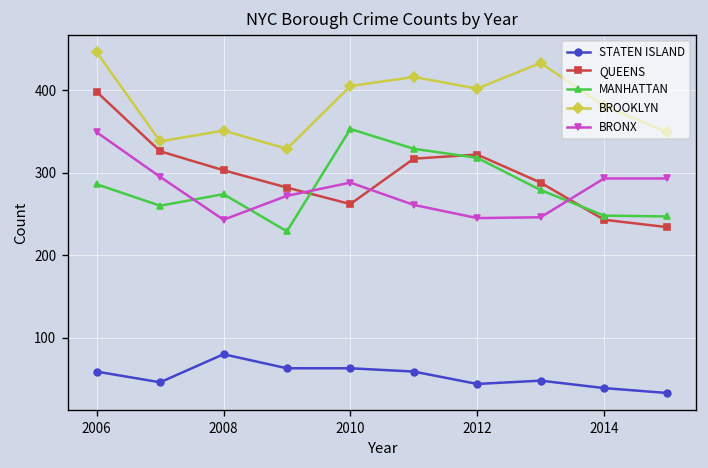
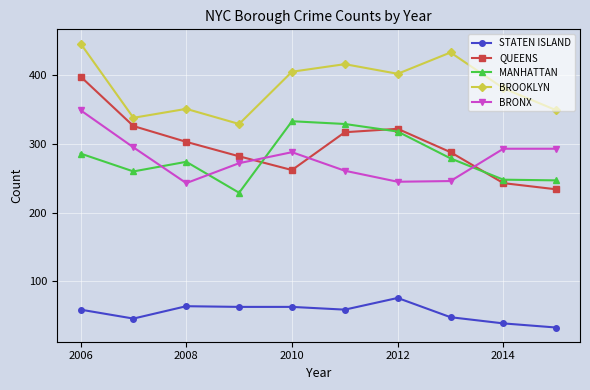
  {
    "STATEN ISLAND": {
      "2006": 60,
-     "2008": 80,
+     "2008": 60,
      "2010": 60,
-     "2012": 40,
+     "2012": 80,
      "2014": 40
    },
    "QUEENS": {
      "2006": 400,
      "2008": 300,
      "2010": 260,
      "2012": 320,
      "2014": 240
    },
    "MANHATTAN": {
      "2006": 290,
      "2008": 270,
-     "2010": 350,
+     "2010": 330,
      "2012": 320,
      "2014": 250
    },
    "BROOKLYN": {
      "2006": 450,
      "2008": 350,
      "2010": 410,
      "2012": 400
    },
    "BRONX": {
      "2006": 350,
      "2008": 240,
      "2010": 290,
      "2012": 250,
      "2014": 290
    }
  }
